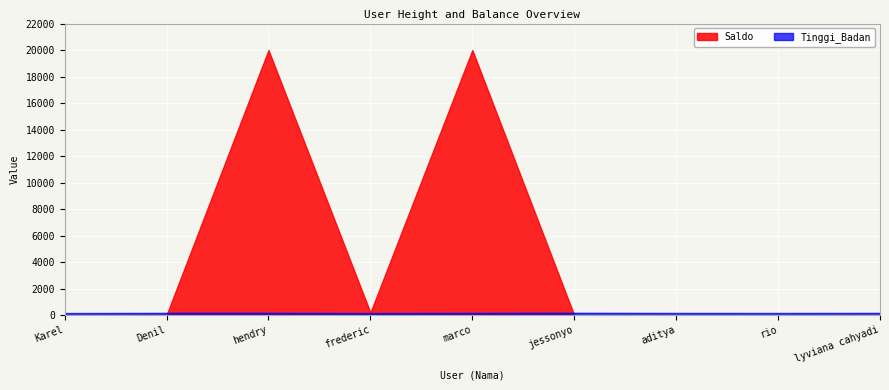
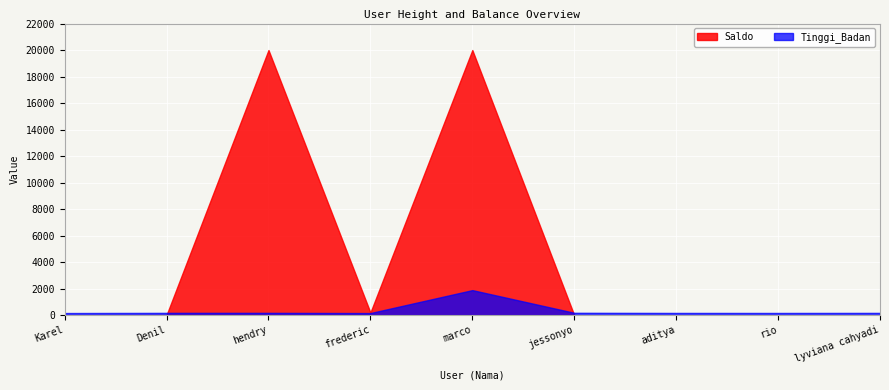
  {
    "Saldo": {
      "hendry": 20000,
      "marco": 20000
    },
    "Tinggi_Badan": {
-     "marco": 200
+     "marco": 1900
    }
  }
